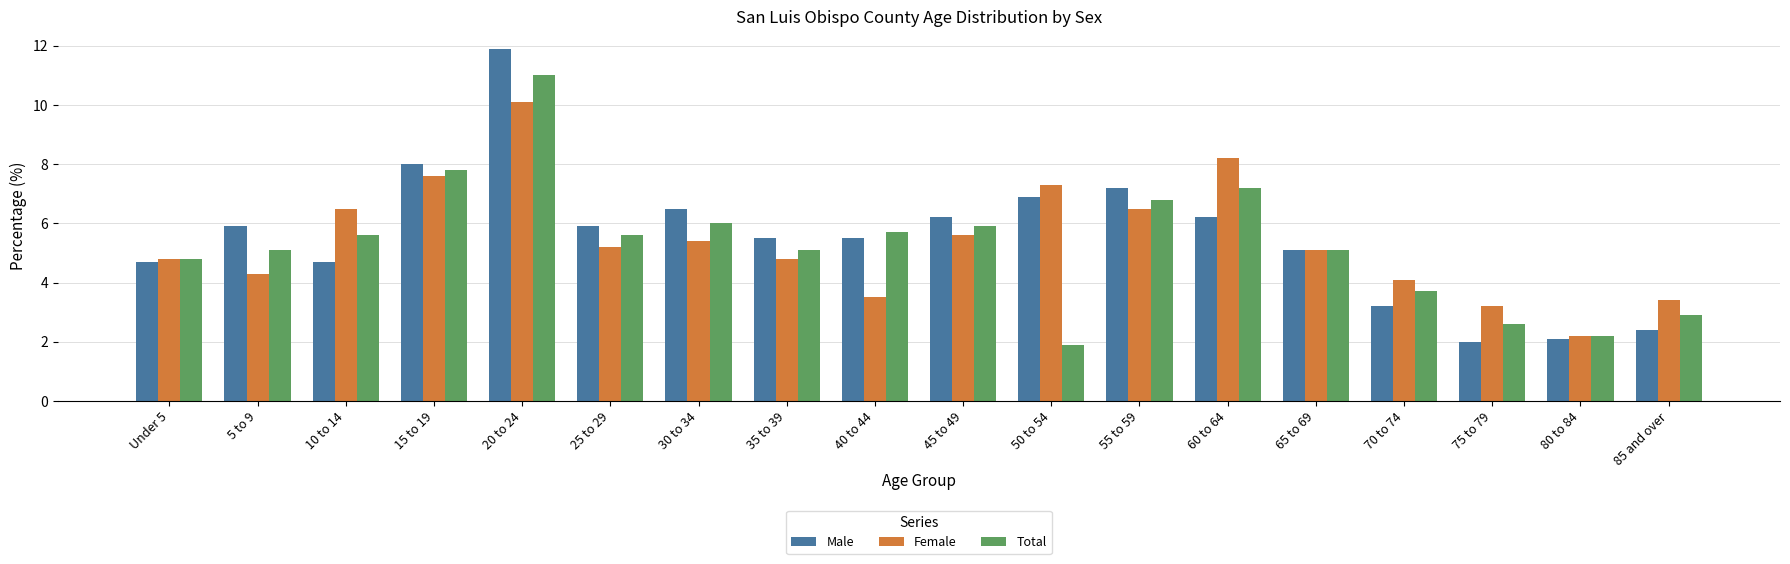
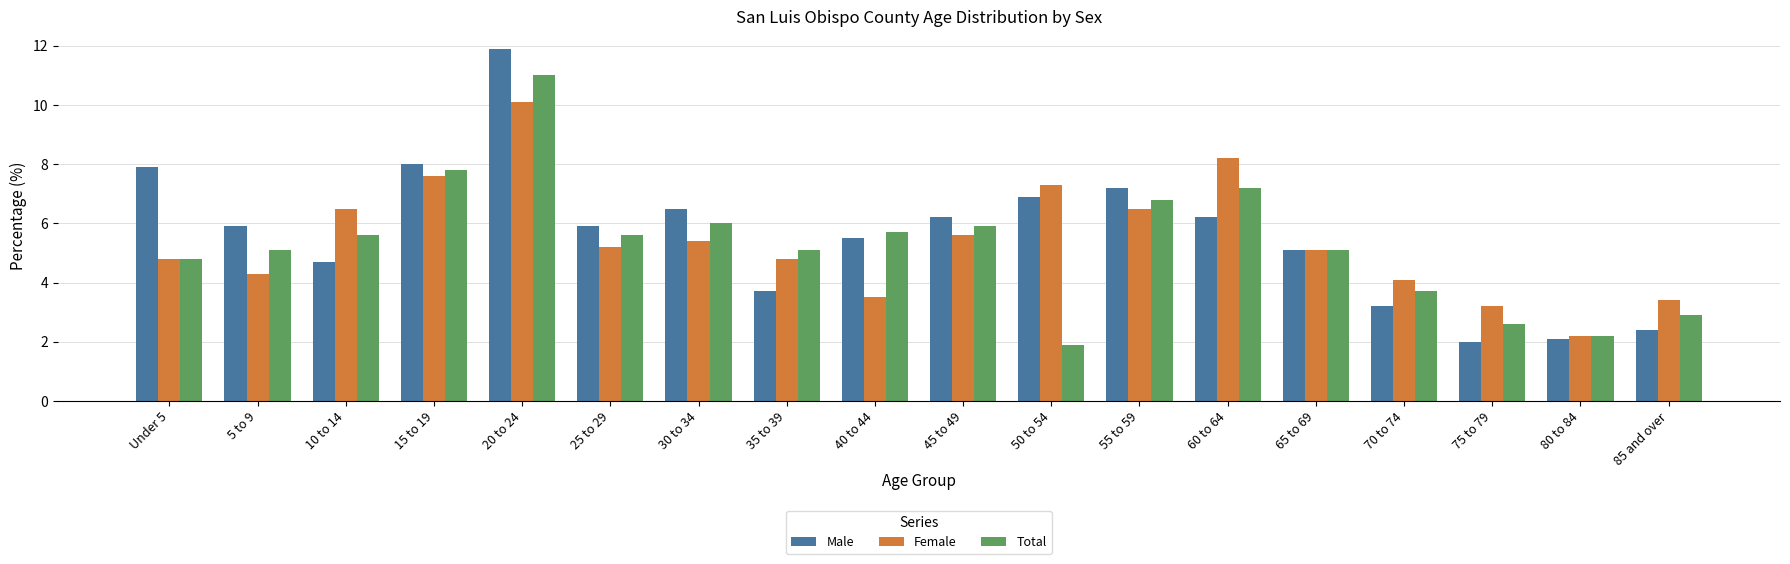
  {
    "Male": {
-     "Under 5": 4.7,
+     "Under 5": 7.9,
      "5 to 9": 5.9,
      "10 to 14": 4.7,
      "15 to 19": 8.0,
      "20 to 24": 11.9,
      "25 to 29": 5.9,
      "30 to 34": 6.5,
-     "35 to 39": 5.5,
+     "35 to 39": 3.7,
      "40 to 44": 5.5,
      "45 to 49": 6.2,
      "50 to 54": 6.9,
      "55 to 59": 7.2,
      "60 to 64": 6.2,
      "65 to 69": 5.1,
      "70 to 74": 3.2,
      "75 to 79": 2.0,
      "80 to 84": 2.1,
      "85 and over": 2.4
    },
    "Female": {
      "Under 5": 4.8,
      "5 to 9": 4.3,
      "10 to 14": 6.5,
      "15 to 19": 7.6,
      "20 to 24": 10.1,
      "25 to 29": 5.2,
      "30 to 34": 5.4,
      "35 to 39": 4.8,
      "40 to 44": 3.5,
      "45 to 49": 5.6,
      "50 to 54": 7.3,
      "55 to 59": 6.5,
      "60 to 64": 8.2,
      "65 to 69": 5.1,
      "70 to 74": 4.1,
      "75 to 79": 3.2,
      "80 to 84": 2.2,
      "85 and over": 3.4
    },
    "Total": {
      "Under 5": 4.8,
      "5 to 9": 5.1,
      "10 to 14": 5.6,
      "15 to 19": 7.8,
      "20 to 24": 11.0,
      "25 to 29": 5.6,
      "30 to 34": 6.0,
      "35 to 39": 5.1,
      "40 to 44": 5.7,
      "45 to 49": 5.9,
      "50 to 54": 1.9,
      "55 to 59": 6.8,
      "60 to 64": 7.2,
      "65 to 69": 5.1,
      "70 to 74": 3.7,
      "75 to 79": 2.6,
      "80 to 84": 2.2,
      "85 and over": 2.9
    }
  }
